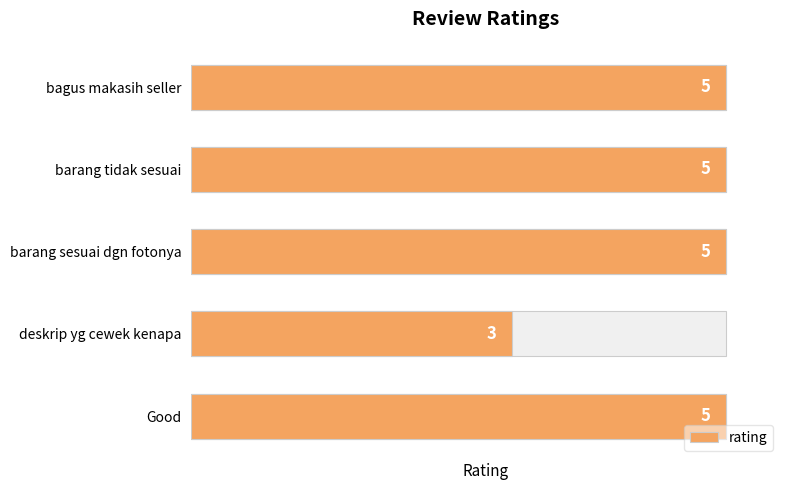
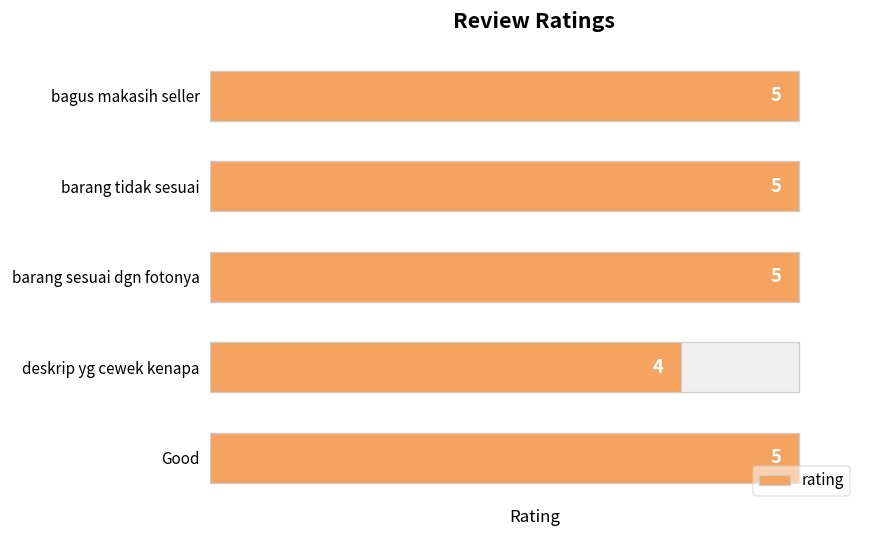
  {
    "rating": {
      "bagus makasih seller": 5,
      "barang tidak sesuai": 5,
      "barang sesuai dgn fotonya": 5,
-     "deskrip yg cewek kenapa": 3,
+     "deskrip yg cewek kenapa": 4,
      "Good": 5
    }
  }
